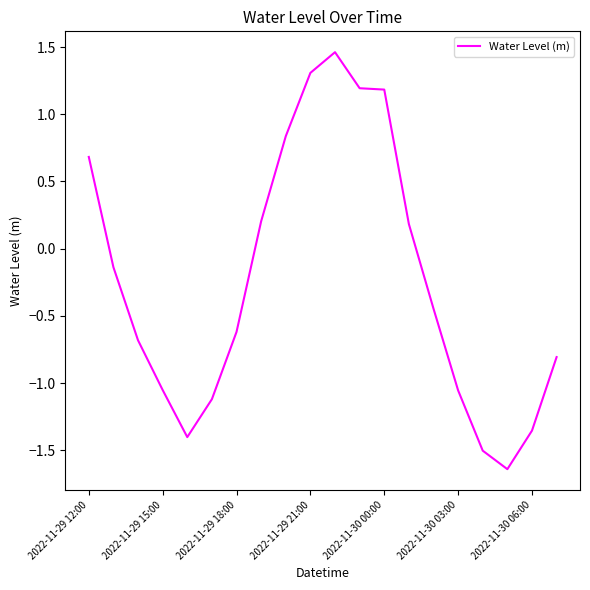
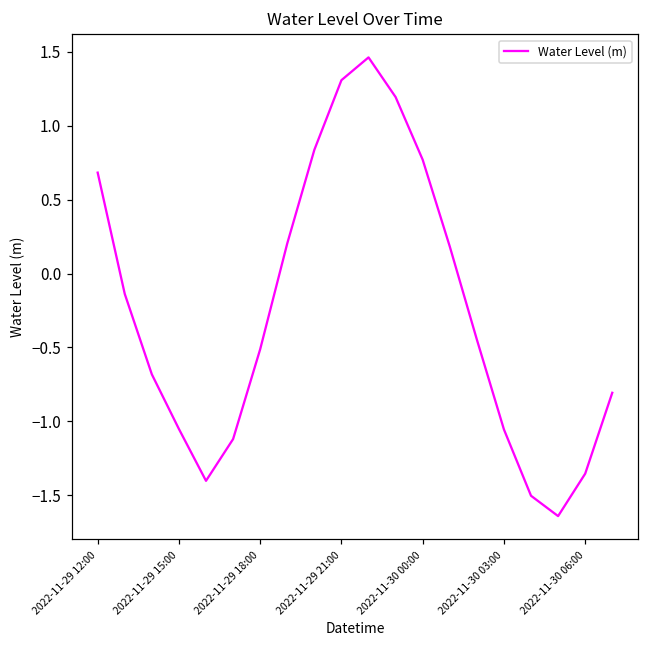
  {
    "2022-11-29 12:00": 0.68,
    "2022-11-29 15:00": -1.05,
-   "2022-11-29 18:00": -0.62,
+   "2022-11-29 18:00": -0.51,
    "2022-11-29 21:00": 1.31,
-   "2022-11-30 00:00": 1.18,
+   "2022-11-30 00:00": 0.77,
    "2022-11-30 03:00": -1.06,
    "2022-11-30 06:00": -1.35
  }
